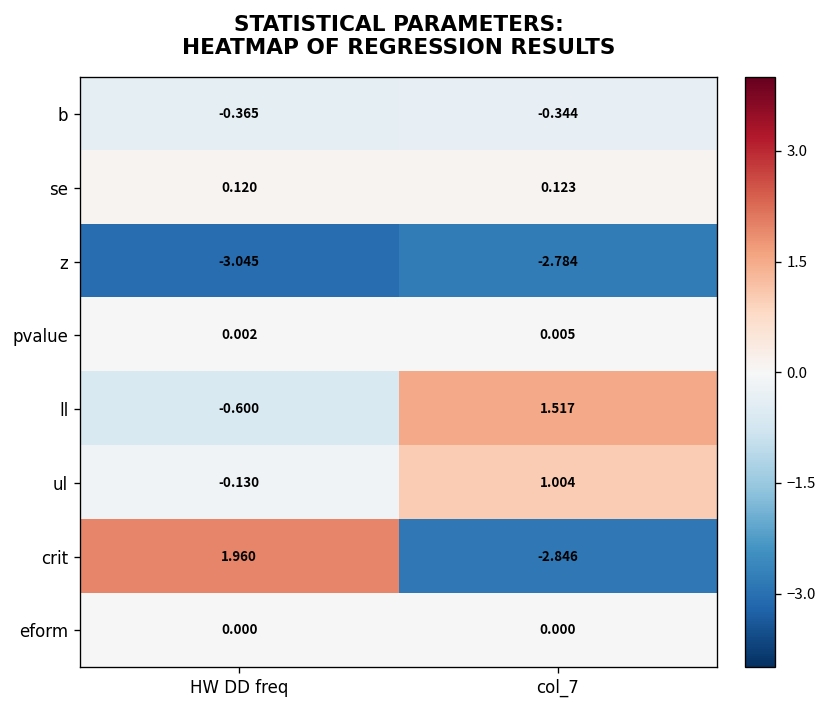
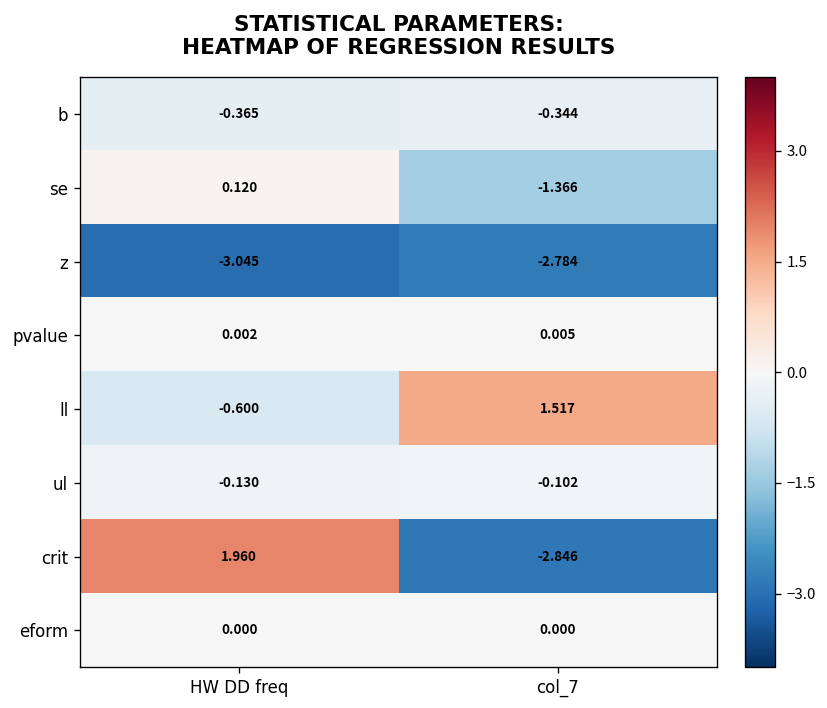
  {
    "b": {
      "HW DD freq": -0.365,
      "col_7": -0.344
    },
    "se": {
      "HW DD freq": 0.120,
-     "col_7": 0.123
+     "col_7": -1.366
    },
    "z": {
      "HW DD freq": -3.045,
      "col_7": -2.784
    },
    "pvalue": {
      "HW DD freq": 0.002,
      "col_7": 0.005
    },
    "ll": {
      "HW DD freq": -0.600,
      "col_7": 1.517
    },
    "ul": {
      "HW DD freq": -0.130,
-     "col_7": 1.004
+     "col_7": -0.102
    },
    "crit": {
      "HW DD freq": 1.960,
      "col_7": -2.846
    },
    "eform": {
      "HW DD freq": 0.000,
      "col_7": 0.000
    }
  }
